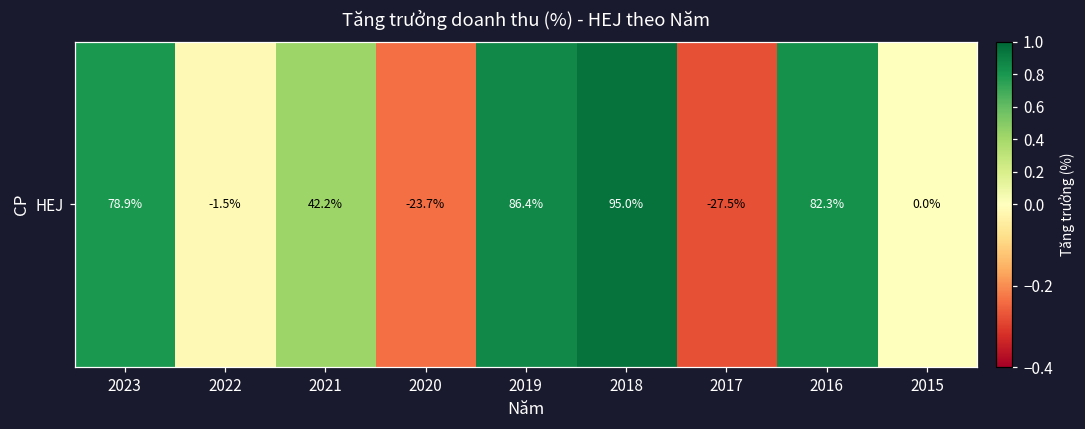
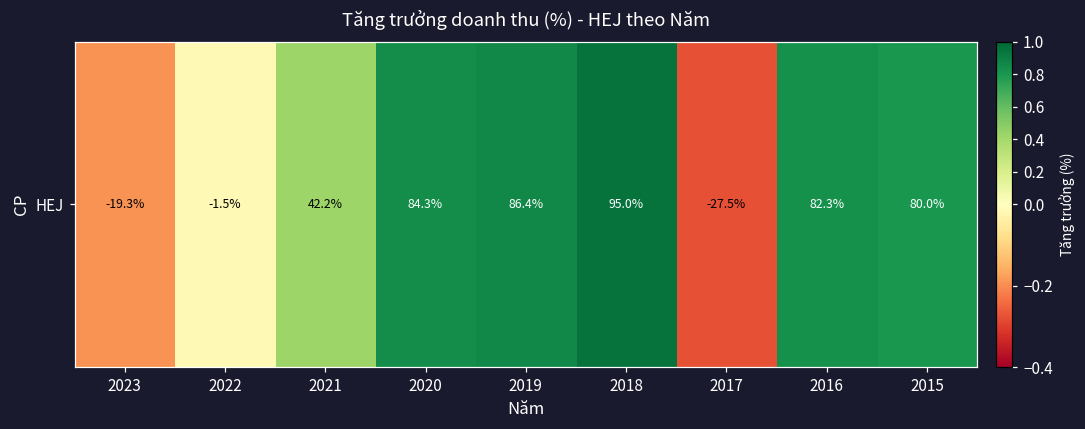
  {
    "HEJ": {
-     "2023": "78.9%",
+     "2023": "-19.3%",
      "2022": "-1.5%",
      "2021": "42.2%",
-     "2020": "-23.7%",
+     "2020": "84.3%",
      "2019": "86.4%",
      "2018": "95.0%",
      "2017": "-27.5%",
      "2016": "82.3%",
-     "2015": "0.0%"
+     "2015": "80.0%"
    }
  }
